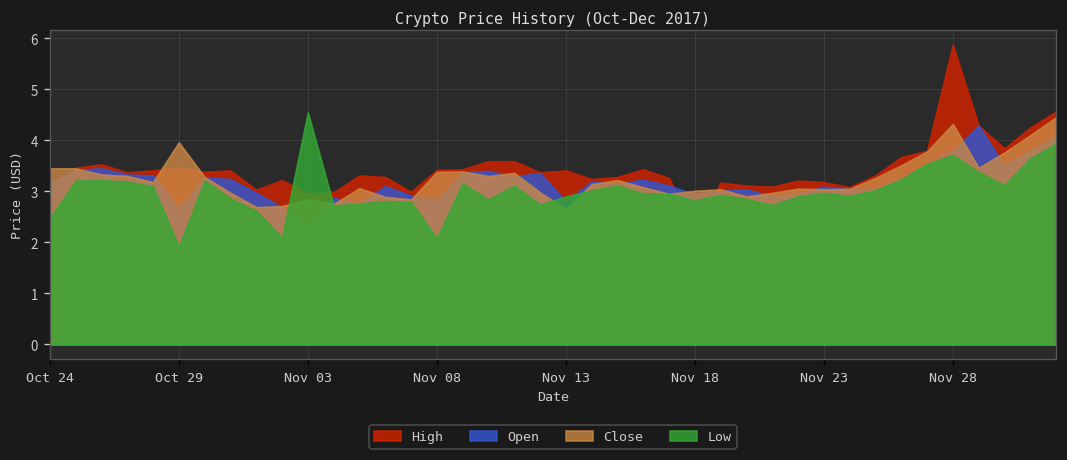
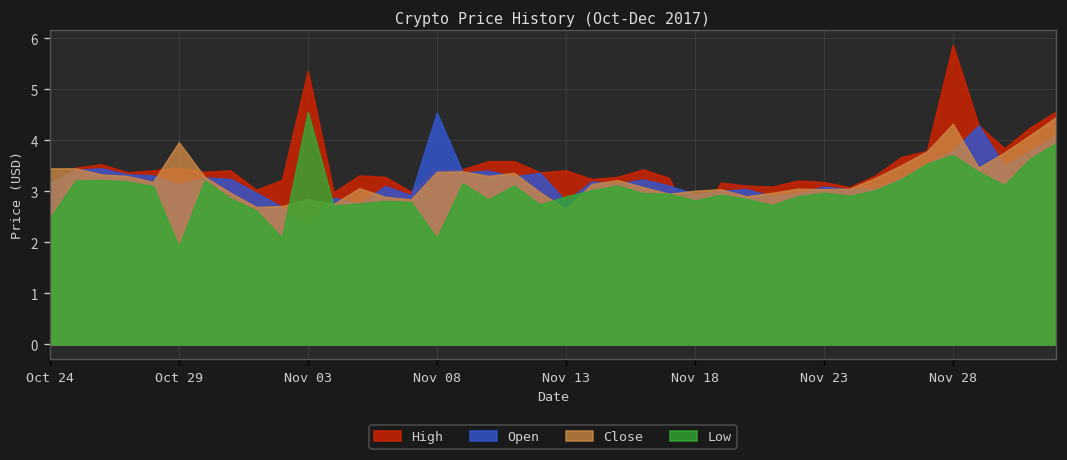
  {
    "High": {
      "Oct 29": 3.5,
-     "Nov 03": 3.0,
+     "Nov 03": 5.4,
      "Nov 13": 3.4,
      "Nov 18": 2.2,
      "Nov 23": 3.2,
      "Nov 28": 5.9
    },
    "Open": {
      "Oct 24": 3.2,
-     "Oct 29": 2.7,
+     "Oct 29": 3.1,
      "Nov 03": 2.3,
-     "Nov 08": 2.8,
+     "Nov 08": 4.5,
      "Nov 13": 2.8,
      "Nov 18": 2.9,
      "Nov 28": 3.8
    },
    "Close": {
      "Oct 24": 3.5,
      "Oct 29": 4.0,
      "Nov 03": 2.8,
      "Nov 13": 2.7,
      "Nov 18": 3.0,
      "Nov 28": 4.3
    },
    "Low": {
      "Oct 29": 1.9,
      "Nov 03": 4.6,
      "Nov 08": 2.1,
      "Nov 13": 2.9,
      "Nov 18": 2.8,
      "Nov 23": 3.0,
      "Nov 28": 3.7
    }
  }
